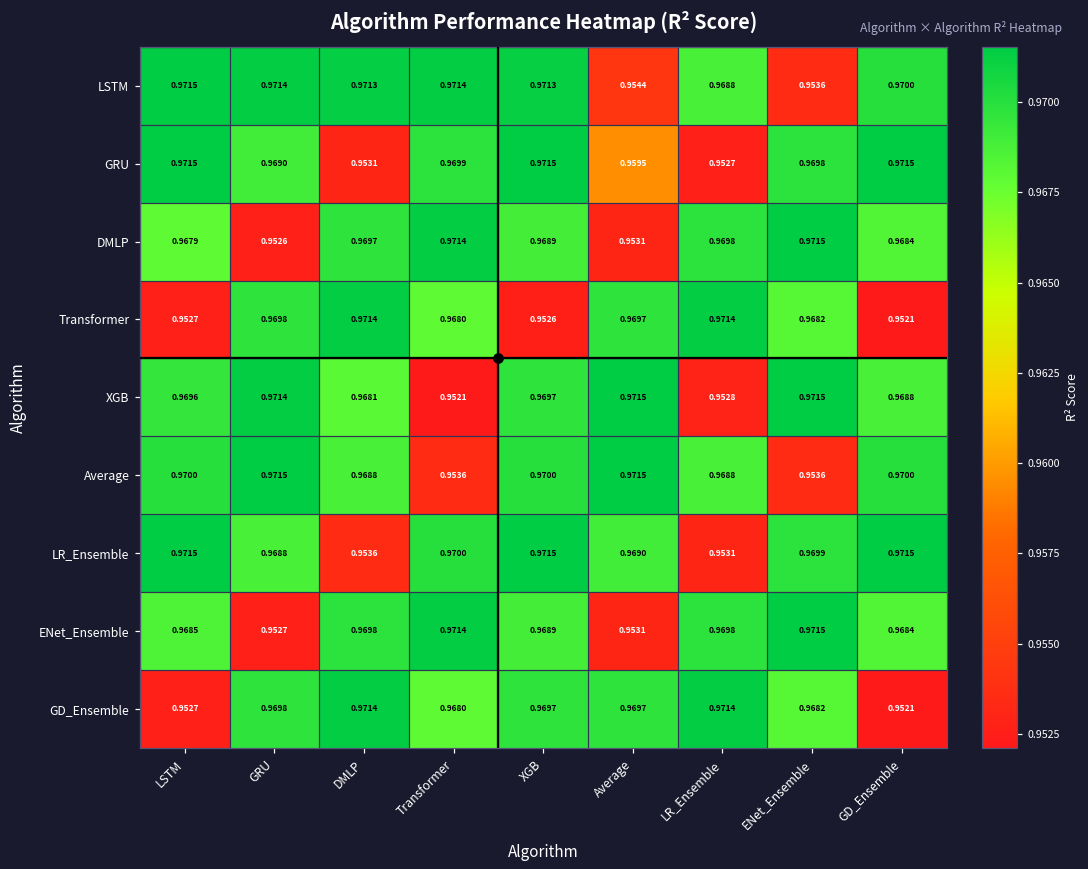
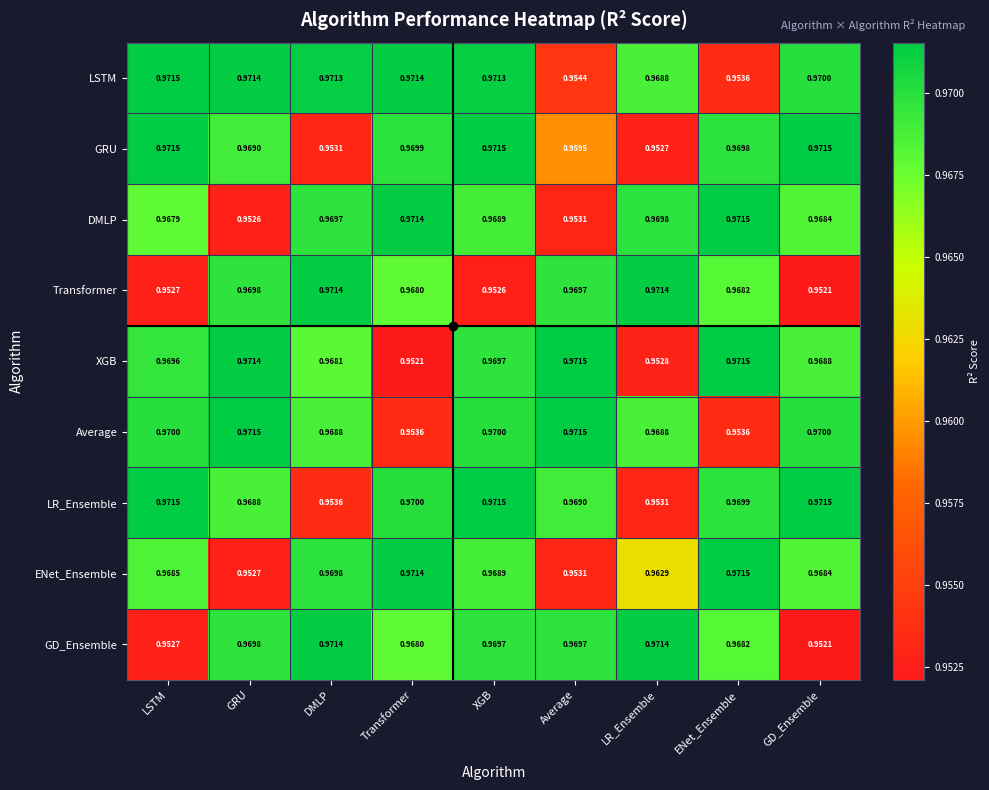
  {
    "LSTM": {
      "LSTM": 0.9715,
      "GRU": 0.9714,
      "DMLP": 0.9713,
      "Transformer": 0.9714,
      "XGB": 0.9713,
      "Average": 0.9544,
      "LR_Ensemble": 0.9688,
      "ENet_Ensemble": 0.9536,
      "GD_Ensemble": 0.9700
    },
    "GRU": {
      "LSTM": 0.9715,
      "GRU": 0.9690,
      "DMLP": 0.9531,
      "Transformer": 0.9699,
      "XGB": 0.9715,
      "Average": 0.9595,
      "LR_Ensemble": 0.9527,
      "ENet_Ensemble": 0.9698,
      "GD_Ensemble": 0.9715
    },
    "DMLP": {
      "LSTM": 0.9679,
      "GRU": 0.9526,
      "DMLP": 0.9697,
      "Transformer": 0.9714,
      "XGB": 0.9689,
      "Average": 0.9531,
      "LR_Ensemble": 0.9698,
      "ENet_Ensemble": 0.9715,
      "GD_Ensemble": 0.9684
    },
    "Transformer": {
      "LSTM": 0.9527,
      "GRU": 0.9698,
      "DMLP": 0.9714,
      "Transformer": 0.9680,
      "XGB": 0.9526,
      "Average": 0.9697,
      "LR_Ensemble": 0.9714,
      "ENet_Ensemble": 0.9682,
      "GD_Ensemble": 0.9521
    },
    "XGB": {
      "LSTM": 0.9696,
      "GRU": 0.9714,
      "DMLP": 0.9681,
      "Transformer": 0.9521,
      "XGB": 0.9697,
      "Average": 0.9715,
      "LR_Ensemble": 0.9528,
      "ENet_Ensemble": 0.9715,
      "GD_Ensemble": 0.9688
    },
    "Average": {
      "LSTM": 0.9700,
      "GRU": 0.9715,
      "DMLP": 0.9688,
      "Transformer": 0.9536,
      "XGB": 0.9700,
      "Average": 0.9715,
      "LR_Ensemble": 0.9688,
      "ENet_Ensemble": 0.9536,
      "GD_Ensemble": 0.9700
    },
    "LR_Ensemble": {
      "LSTM": 0.9715,
      "GRU": 0.9688,
      "DMLP": 0.9536,
      "Transformer": 0.9700,
      "XGB": 0.9715,
      "Average": 0.9690,
      "LR_Ensemble": 0.9531,
      "ENet_Ensemble": 0.9699,
      "GD_Ensemble": 0.9715
    },
    "ENet_Ensemble": {
      "LSTM": 0.9685,
      "GRU": 0.9527,
      "DMLP": 0.9698,
      "Transformer": 0.9714,
      "XGB": 0.9689,
      "Average": 0.9531,
-     "LR_Ensemble": 0.9698,
+     "LR_Ensemble": 0.9629,
      "ENet_Ensemble": 0.9715,
      "GD_Ensemble": 0.9684
    },
    "GD_Ensemble": {
      "LSTM": 0.9527,
      "GRU": 0.9698,
      "DMLP": 0.9714,
      "Transformer": 0.9680,
      "XGB": 0.9697,
      "Average": 0.9697,
      "LR_Ensemble": 0.9714,
      "ENet_Ensemble": 0.9682,
      "GD_Ensemble": 0.9521
    }
  }
